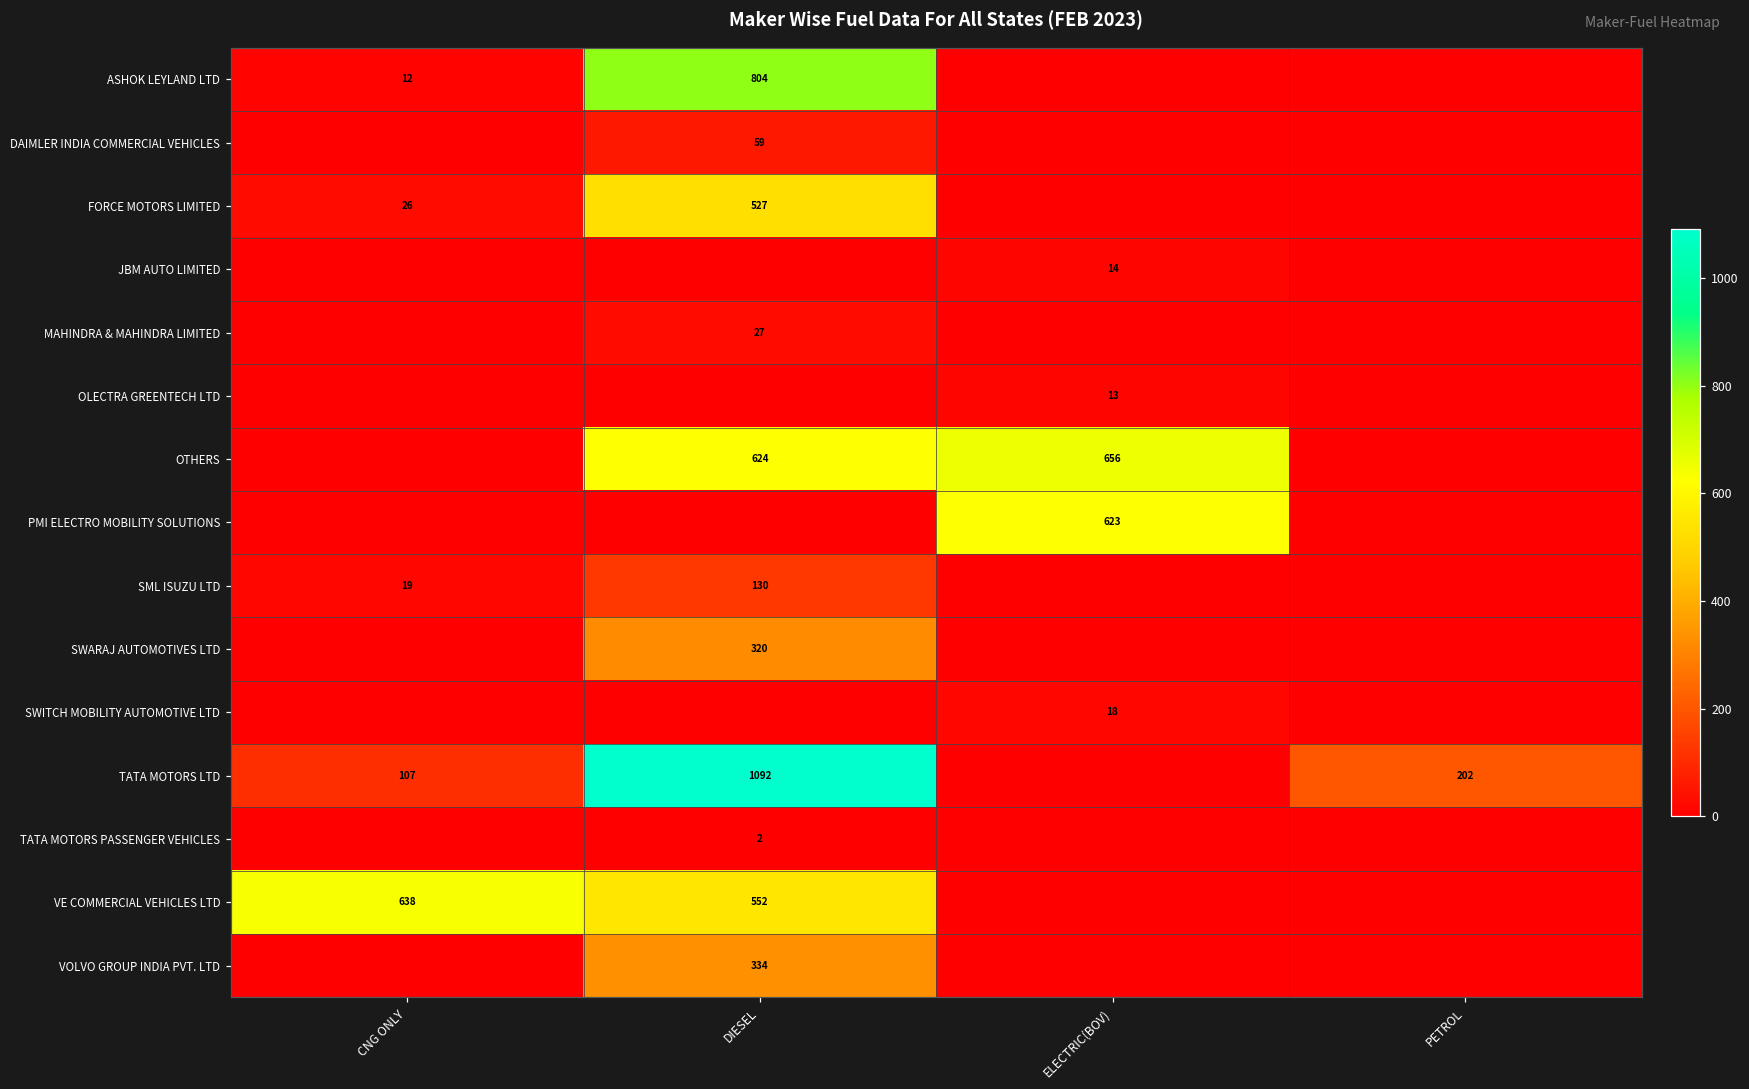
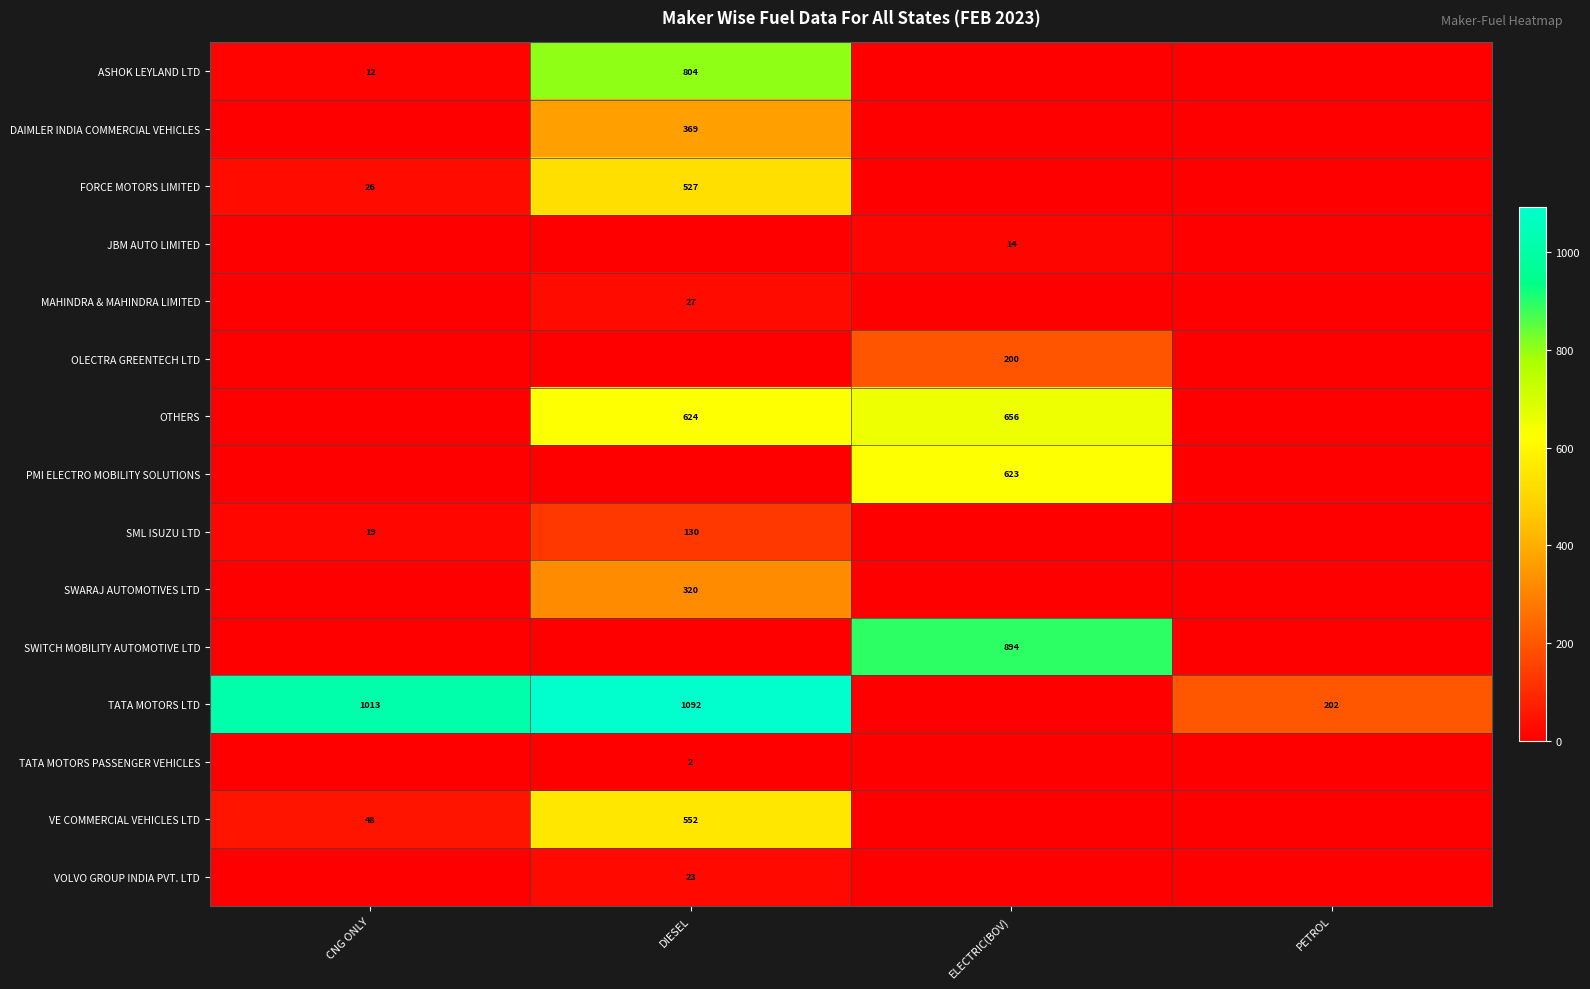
  {
    "ASHOK LEYLAND LTD": {
      "CNG ONLY": 12,
      "DIESEL": 804
    },
    "DAIMLER INDIA COMMERCIAL VEHICLES": {
-     "DIESEL": 59
+     "DIESEL": 369
    },
    "FORCE MOTORS LIMITED": {
      "CNG ONLY": 26,
      "DIESEL": 527
    },
    "JBM AUTO LIMITED": {
      "ELECTRIC(BOV)": 14
    },
    "MAHINDRA & MAHINDRA LIMITED": {
      "DIESEL": 27
    },
    "OLECTRA GREENTECH LTD": {
-     "ELECTRIC(BOV)": 13
+     "ELECTRIC(BOV)": 200
    },
    "OTHERS": {
      "DIESEL": 624,
      "ELECTRIC(BOV)": 656
    },
    "PMI ELECTRO MOBILITY SOLUTIONS": {
      "ELECTRIC(BOV)": 623
    },
    "SML ISUZU LTD": {
      "CNG ONLY": 19,
      "DIESEL": 130
    },
    "SWARAJ AUTOMOTIVES LTD": {
      "DIESEL": 320
    },
    "SWITCH MOBILITY AUTOMOTIVE LTD": {
-     "ELECTRIC(BOV)": 18
+     "ELECTRIC(BOV)": 894
    },
    "TATA MOTORS LTD": {
-     "CNG ONLY": 107,
+     "CNG ONLY": 1013,
      "DIESEL": 1092,
      "PETROL": 202
    },
    "TATA MOTORS PASSENGER VEHICLES": {
      "DIESEL": 2
    },
    "VE COMMERCIAL VEHICLES LTD": {
-     "CNG ONLY": 638,
+     "CNG ONLY": 48,
      "DIESEL": 552
    },
    "VOLVO GROUP INDIA PVT. LTD": {
-     "DIESEL": 334
+     "DIESEL": 23
    }
  }
